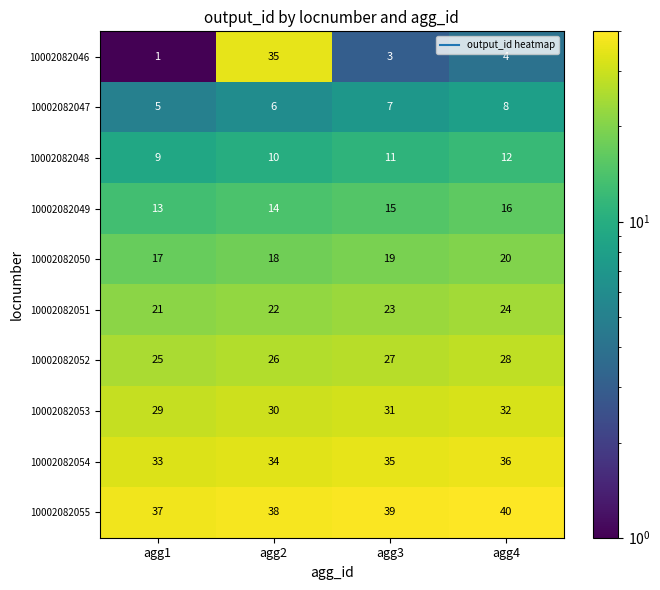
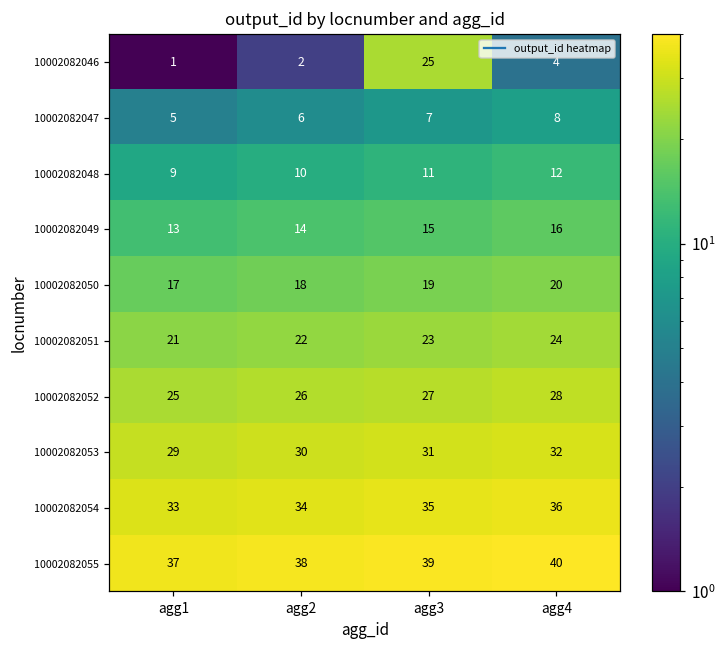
  {
    "10002082046": {
      "agg1": 1,
-     "agg2": 35,
-     "agg3": 3
+     "agg2": 2,
+     "agg3": 25
    },
    "10002082047": {
      "agg1": 5,
      "agg2": 6,
      "agg3": 7,
      "agg4": 8
    },
    "10002082048": {
      "agg1": 9,
      "agg2": 10,
      "agg3": 11,
      "agg4": 12
    },
    "10002082049": {
      "agg1": 13,
      "agg2": 14,
      "agg3": 15,
      "agg4": 16
    },
    "10002082050": {
      "agg1": 17,
      "agg2": 18,
      "agg3": 19,
      "agg4": 20
    },
    "10002082051": {
      "agg1": 21,
      "agg2": 22,
      "agg3": 23,
      "agg4": 24
    },
    "10002082052": {
      "agg1": 25,
      "agg2": 26,
      "agg3": 27,
      "agg4": 28
    },
    "10002082053": {
      "agg1": 29,
      "agg2": 30,
      "agg3": 31,
      "agg4": 32
    },
    "10002082054": {
      "agg1": 33,
      "agg2": 34,
      "agg3": 35,
      "agg4": 36
    },
    "10002082055": {
      "agg1": 37,
      "agg2": 38,
      "agg3": 39,
      "agg4": 40
    }
  }
